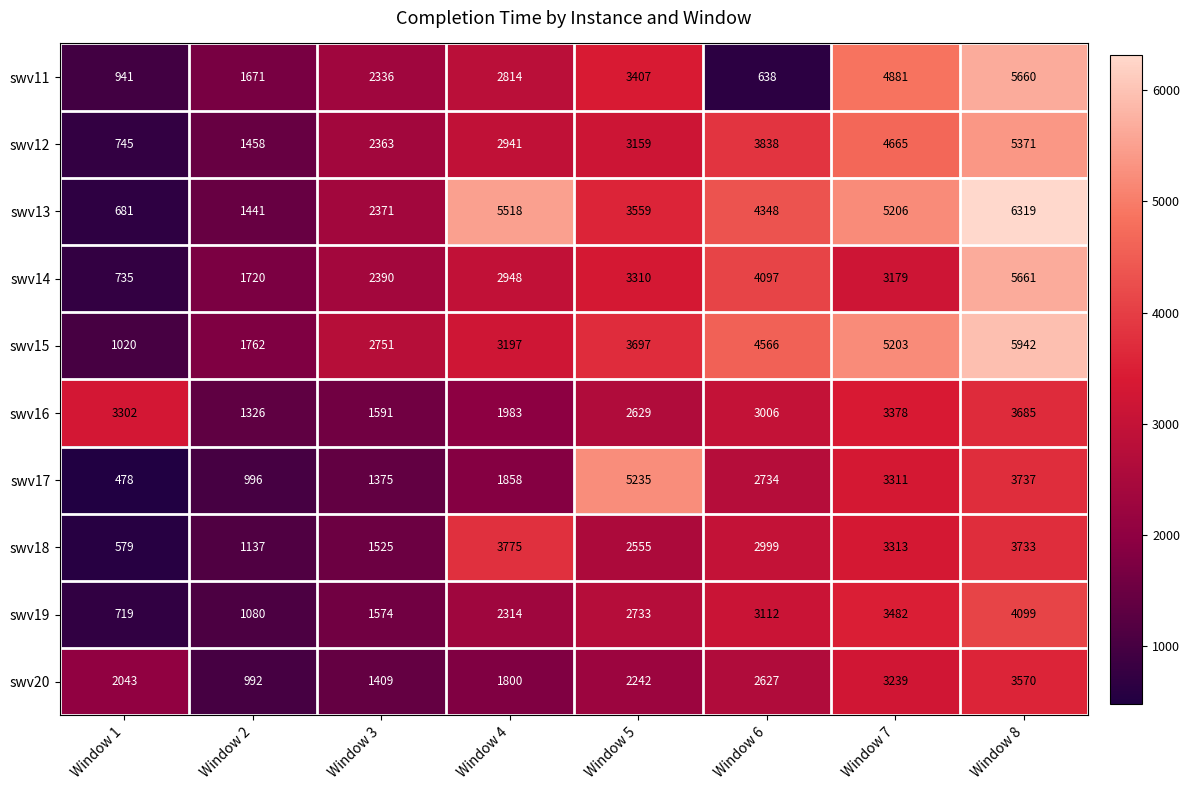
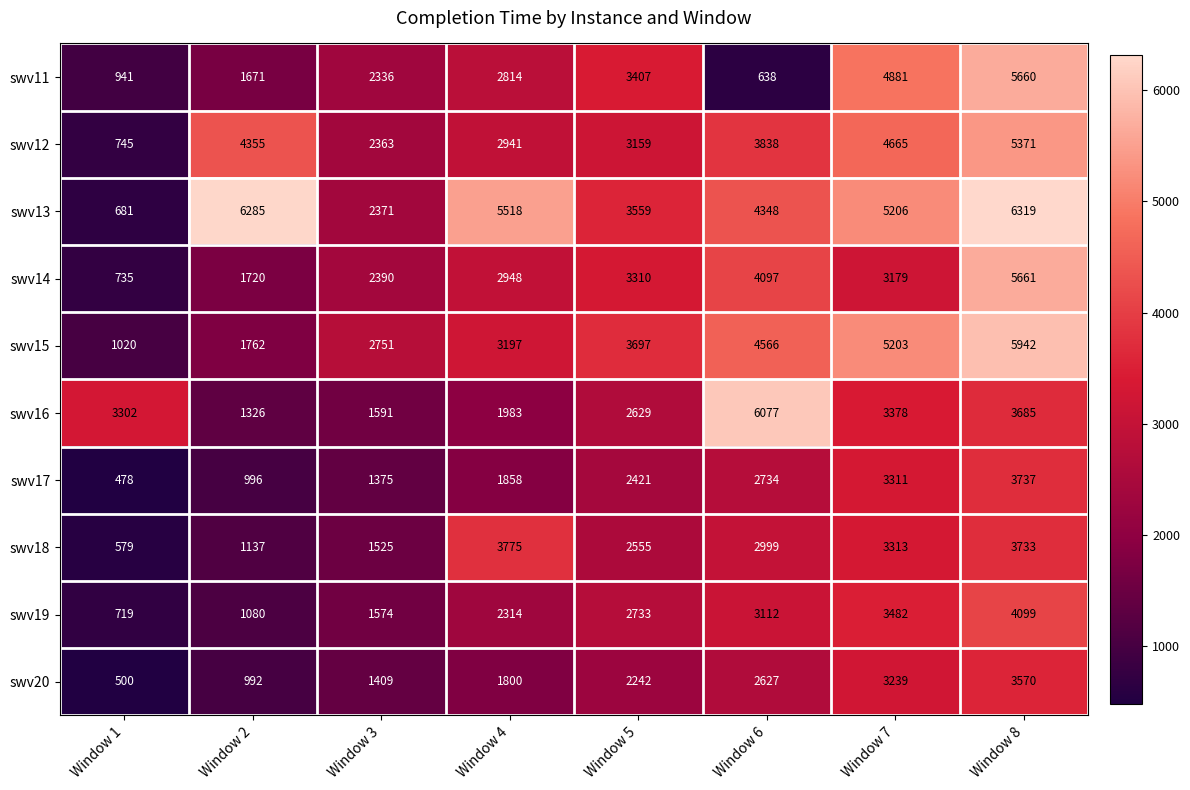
  {
    "swv11": {
      "Window 1": 941,
      "Window 2": 1671,
      "Window 3": 2336,
      "Window 4": 2814,
      "Window 5": 3407,
      "Window 6": 638,
      "Window 7": 4881,
      "Window 8": 5660
    },
    "swv12": {
      "Window 1": 745,
-     "Window 2": 1458,
+     "Window 2": 4355,
      "Window 3": 2363,
      "Window 4": 2941,
      "Window 5": 3159,
      "Window 6": 3838,
      "Window 7": 4665,
      "Window 8": 5371
    },
    "swv13": {
      "Window 1": 681,
-     "Window 2": 1441,
+     "Window 2": 6285,
      "Window 3": 2371,
      "Window 4": 5518,
      "Window 5": 3559,
      "Window 6": 4348,
      "Window 7": 5206,
      "Window 8": 6319
    },
    "swv14": {
      "Window 1": 735,
      "Window 2": 1720,
      "Window 3": 2390,
      "Window 4": 2948,
      "Window 5": 3310,
      "Window 6": 4097,
      "Window 7": 3179,
      "Window 8": 5661
    },
    "swv15": {
      "Window 1": 1020,
      "Window 2": 1762,
      "Window 3": 2751,
      "Window 4": 3197,
      "Window 5": 3697,
      "Window 6": 4566,
      "Window 7": 5203,
      "Window 8": 5942
    },
    "swv16": {
      "Window 1": 3302,
      "Window 2": 1326,
      "Window 3": 1591,
      "Window 4": 1983,
      "Window 5": 2629,
-     "Window 6": 3006,
+     "Window 6": 6077,
      "Window 7": 3378,
      "Window 8": 3685
    },
    "swv17": {
      "Window 1": 478,
      "Window 2": 996,
      "Window 3": 1375,
      "Window 4": 1858,
-     "Window 5": 5235,
+     "Window 5": 2421,
      "Window 6": 2734,
      "Window 7": 3311,
      "Window 8": 3737
    },
    "swv18": {
      "Window 1": 579,
      "Window 2": 1137,
      "Window 3": 1525,
      "Window 4": 3775,
      "Window 5": 2555,
      "Window 6": 2999,
      "Window 7": 3313,
      "Window 8": 3733
    },
    "swv19": {
      "Window 1": 719,
      "Window 2": 1080,
      "Window 3": 1574,
      "Window 4": 2314,
      "Window 5": 2733,
      "Window 6": 3112,
      "Window 7": 3482,
      "Window 8": 4099
    },
    "swv20": {
-     "Window 1": 2043,
+     "Window 1": 500,
      "Window 2": 992,
      "Window 3": 1409,
      "Window 4": 1800,
      "Window 5": 2242,
      "Window 6": 2627,
      "Window 7": 3239,
      "Window 8": 3570
    }
  }
